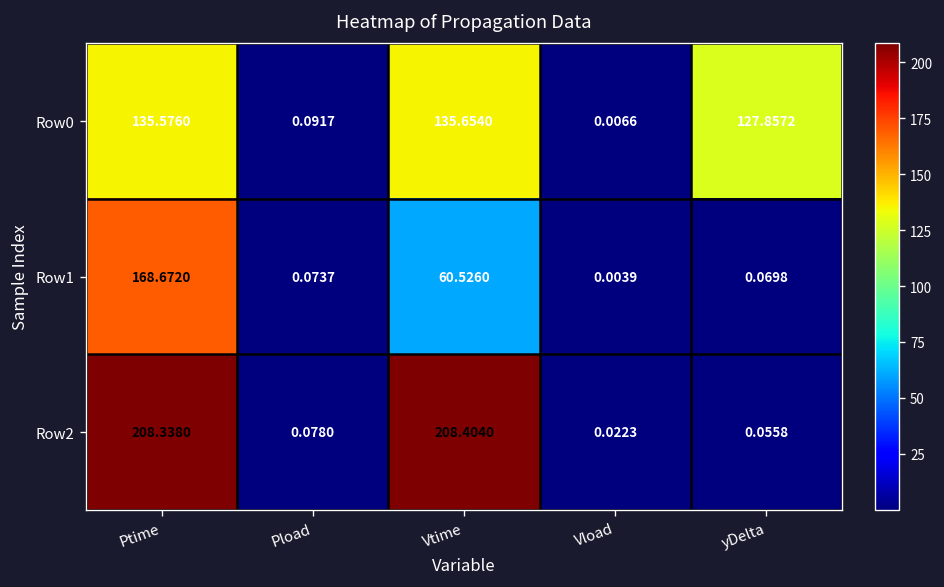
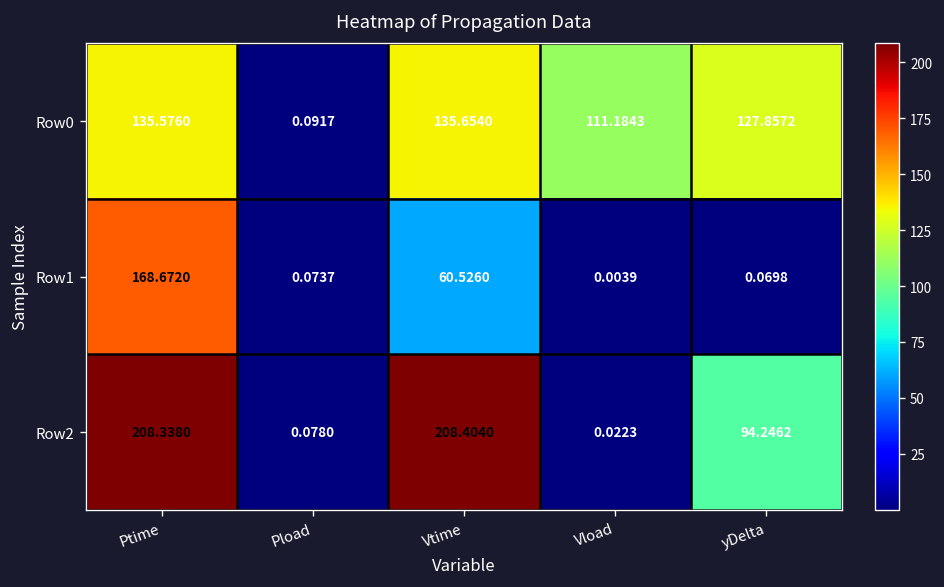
  {
    "Row0": {
      "Ptime": 135.5760,
      "Pload": 0.0917,
      "Vtime": 135.6540,
-     "Vload": 0.0066,
+     "Vload": 111.1843,
      "yDelta": 127.8572
    },
    "Row1": {
      "Ptime": 168.6720,
      "Pload": 0.0737,
      "Vtime": 60.5260,
      "Vload": 0.0039,
      "yDelta": 0.0698
    },
    "Row2": {
      "Ptime": 208.3380,
      "Pload": 0.0780,
      "Vtime": 208.4040,
      "Vload": 0.0223,
-     "yDelta": 0.0558
+     "yDelta": 94.2462
    }
  }
